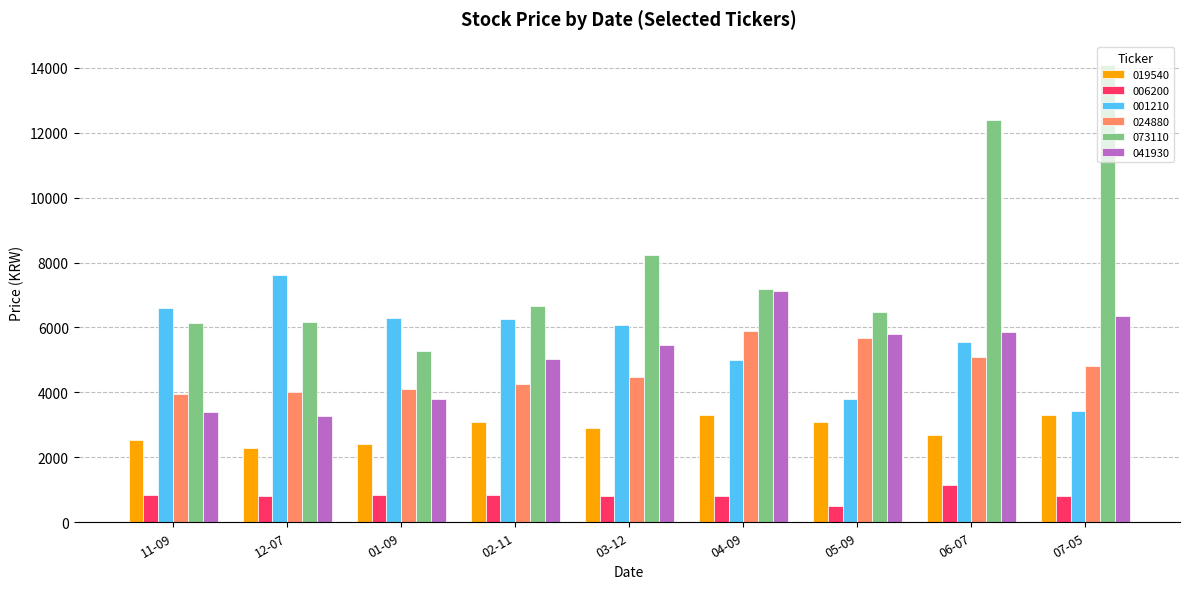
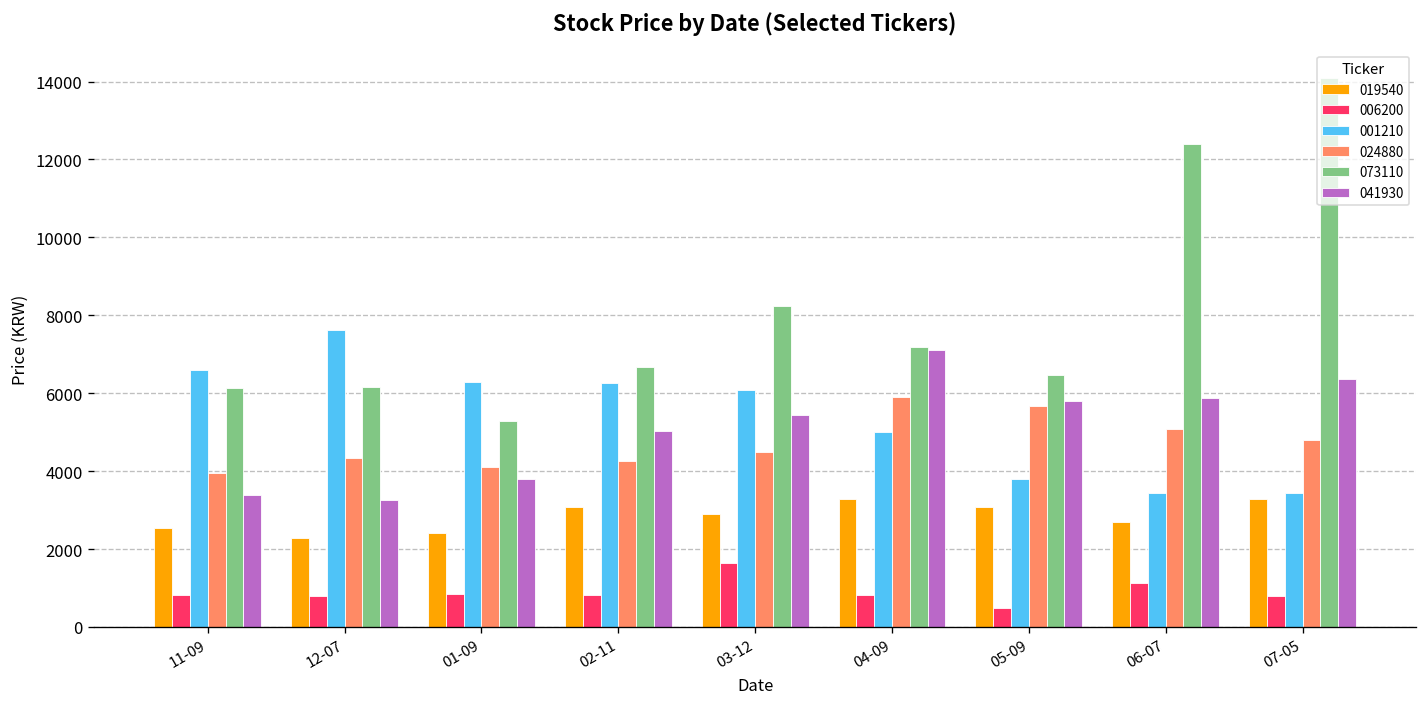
  {
    "019540": {
      "11-09": 2500,
      "12-07": 2300,
      "01-09": 2400,
      "02-11": 3100,
      "03-12": 2900,
      "04-09": 3300,
      "05-09": 3100,
      "06-07": 2700,
      "07-05": 3300
    },
    "006200": {
      "11-09": 800,
      "12-07": 800,
      "01-09": 800,
      "02-11": 800,
-     "03-12": 800,
+     "03-12": 1600,
      "04-09": 800,
      "05-09": 500,
      "06-07": 1100,
      "07-05": 800
    },
    "001210": {
      "11-09": 6600,
      "12-07": 7600,
      "01-09": 6300,
      "02-11": 6300,
      "03-12": 6100,
      "04-09": 5000,
      "05-09": 3800,
-     "06-07": 5600,
+     "06-07": 3400,
      "07-05": 3400
    },
    "024880": {
      "11-09": 3900,
-     "12-07": 4000,
+     "12-07": 4300,
      "01-09": 4100,
      "02-11": 4300,
      "03-12": 4500,
      "04-09": 5900,
      "05-09": 5700,
      "06-07": 5100,
      "07-05": 4800
    },
    "073110": {
      "11-09": 6100,
      "12-07": 6200,
      "01-09": 5300,
      "02-11": 6700,
      "03-12": 8200,
      "04-09": 7200,
      "05-09": 6500,
      "06-07": 12400
    },
    "041930": {
      "11-09": 3400,
      "12-07": 3300,
      "01-09": 3800,
      "02-11": 5000,
      "03-12": 5500,
      "04-09": 7100,
      "05-09": 5800,
      "06-07": 5900,
      "07-05": 6400
    }
  }
